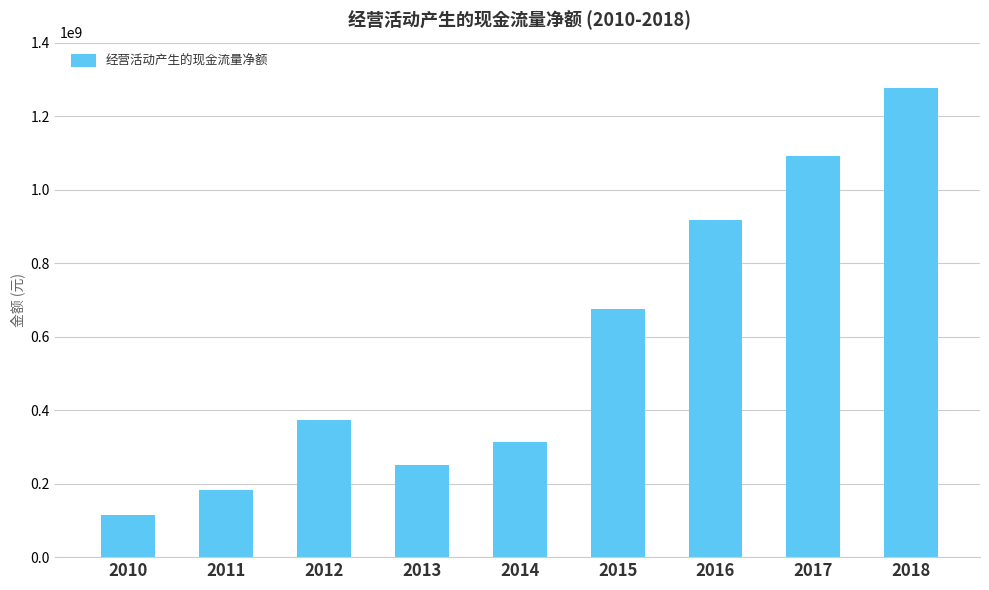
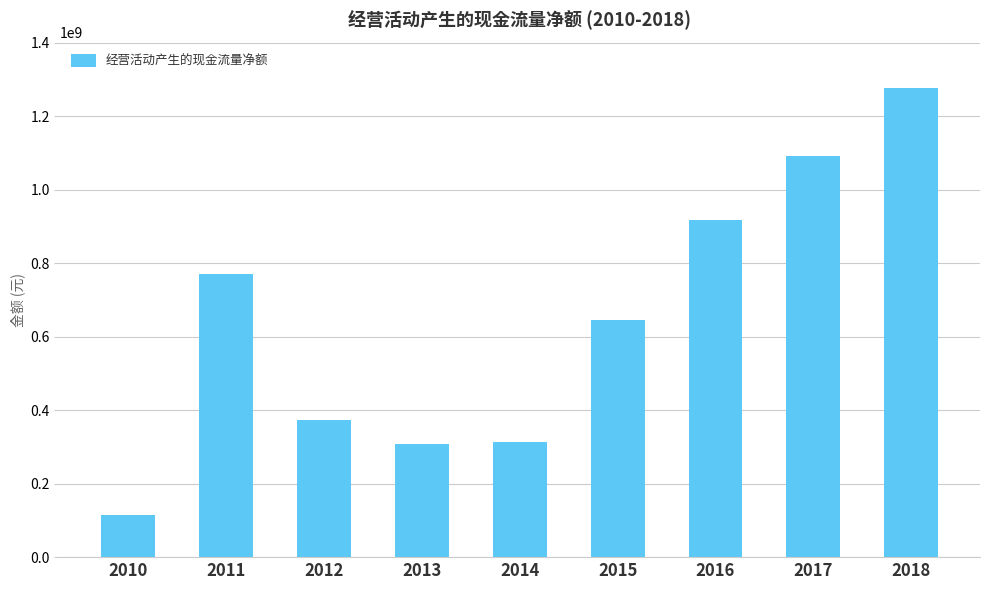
  {
    "2010": 120000000,
-   "2011": 180000000,
+   "2011": 770000000,
    "2012": 370000000,
-   "2013": 250000000,
+   "2013": 310000000,
    "2014": 310000000,
-   "2015": 680000000,
+   "2015": 650000000,
    "2016": 920000000,
    "2017": 1090000000,
    "2018": 1280000000
  }
